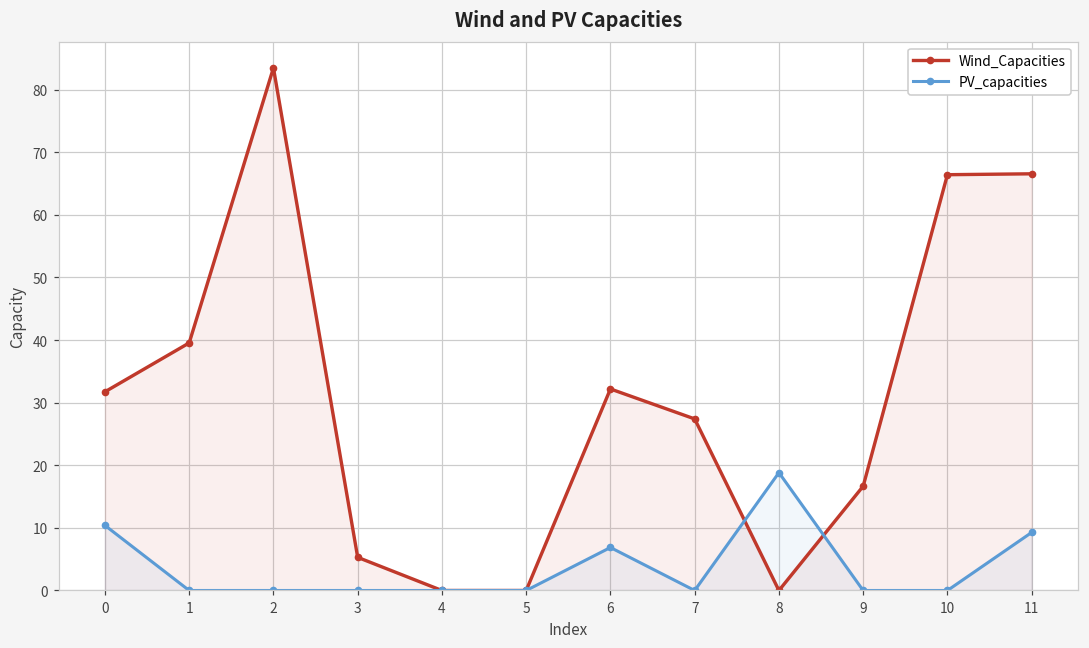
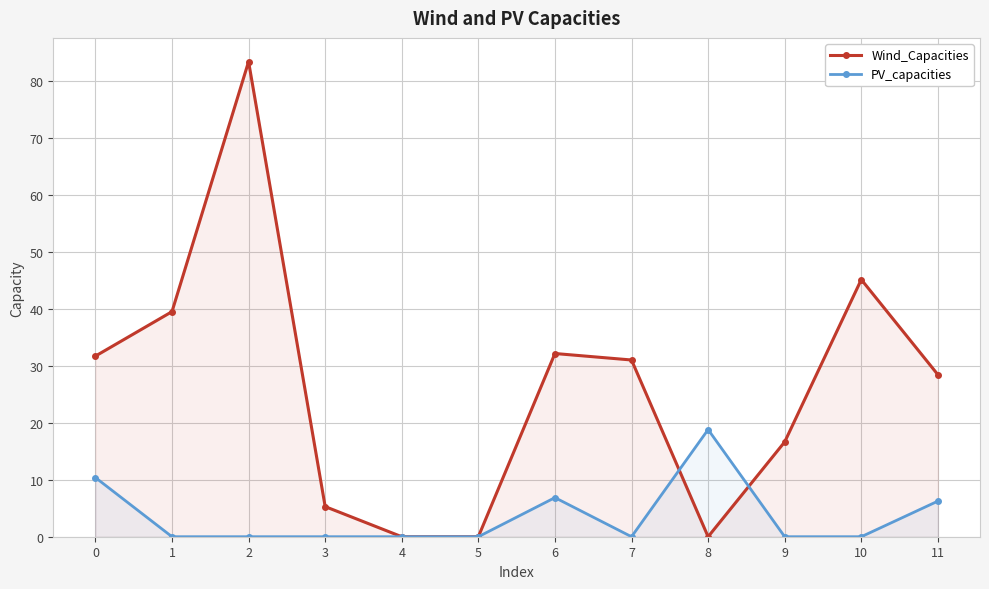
  {
    "Wind_Capacities": {
      "0": 32,
      "1": 40,
      "2": 83,
      "3": 5,
      "6": 32,
-     "7": 27,
+     "7": 31,
      "8": 0,
      "9": 17,
-     "10": 66,
-     "11": 67
+     "10": 45,
+     "11": 28
    },
    "PV_capacities": {
      "0": 10,
      "1": 0,
      "2": 0,
      "3": 0,
      "6": 7,
      "7": 0,
      "8": 19,
      "9": 0,
      "10": 0,
-     "11": 9
+     "11": 6
    }
  }
